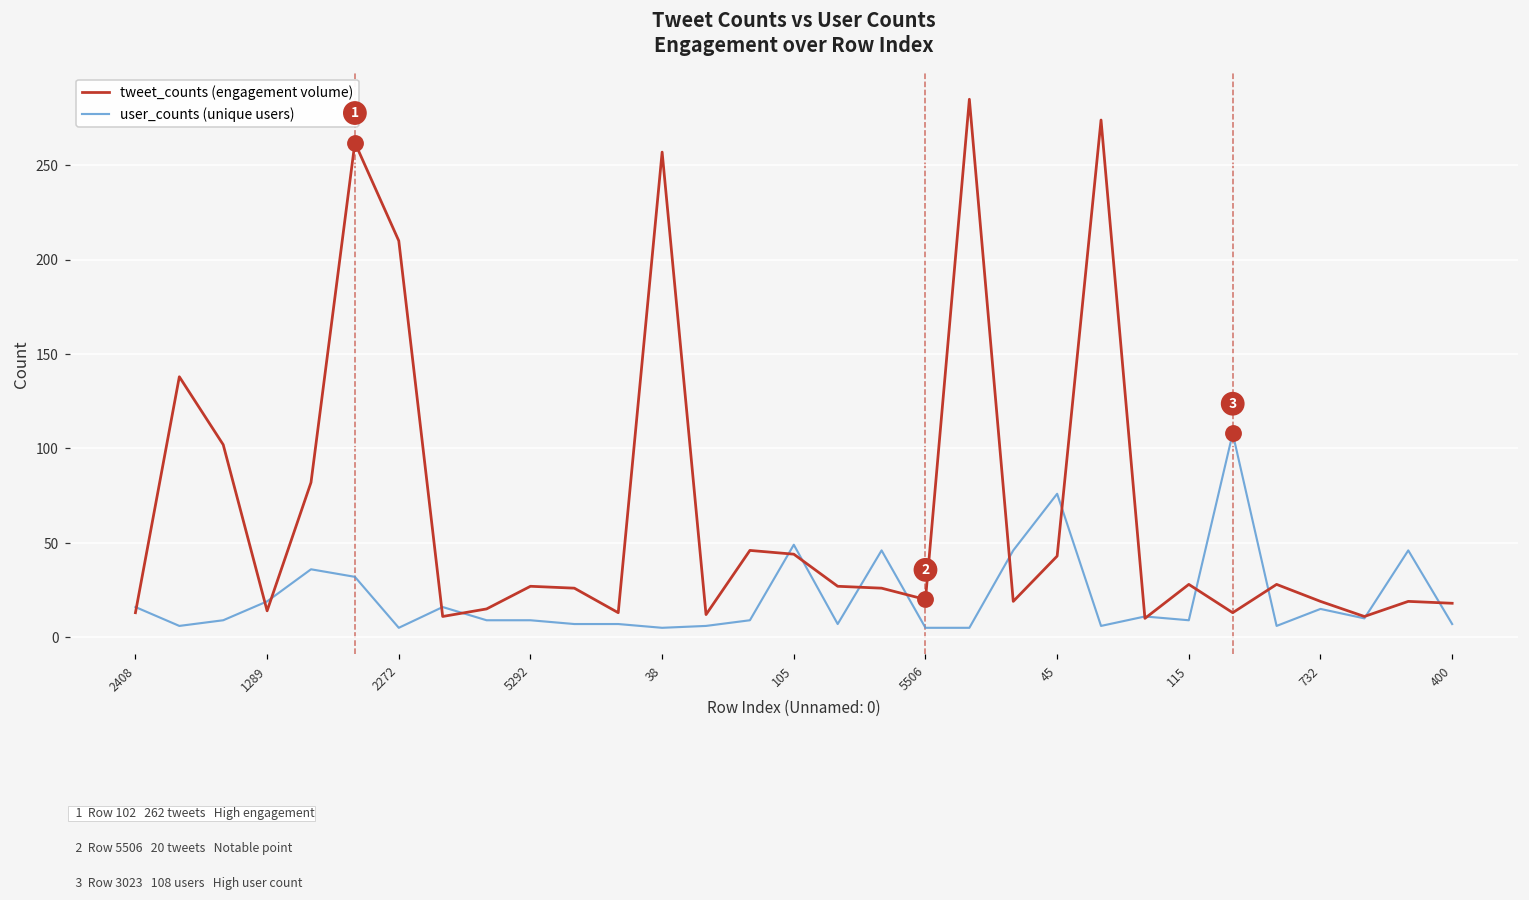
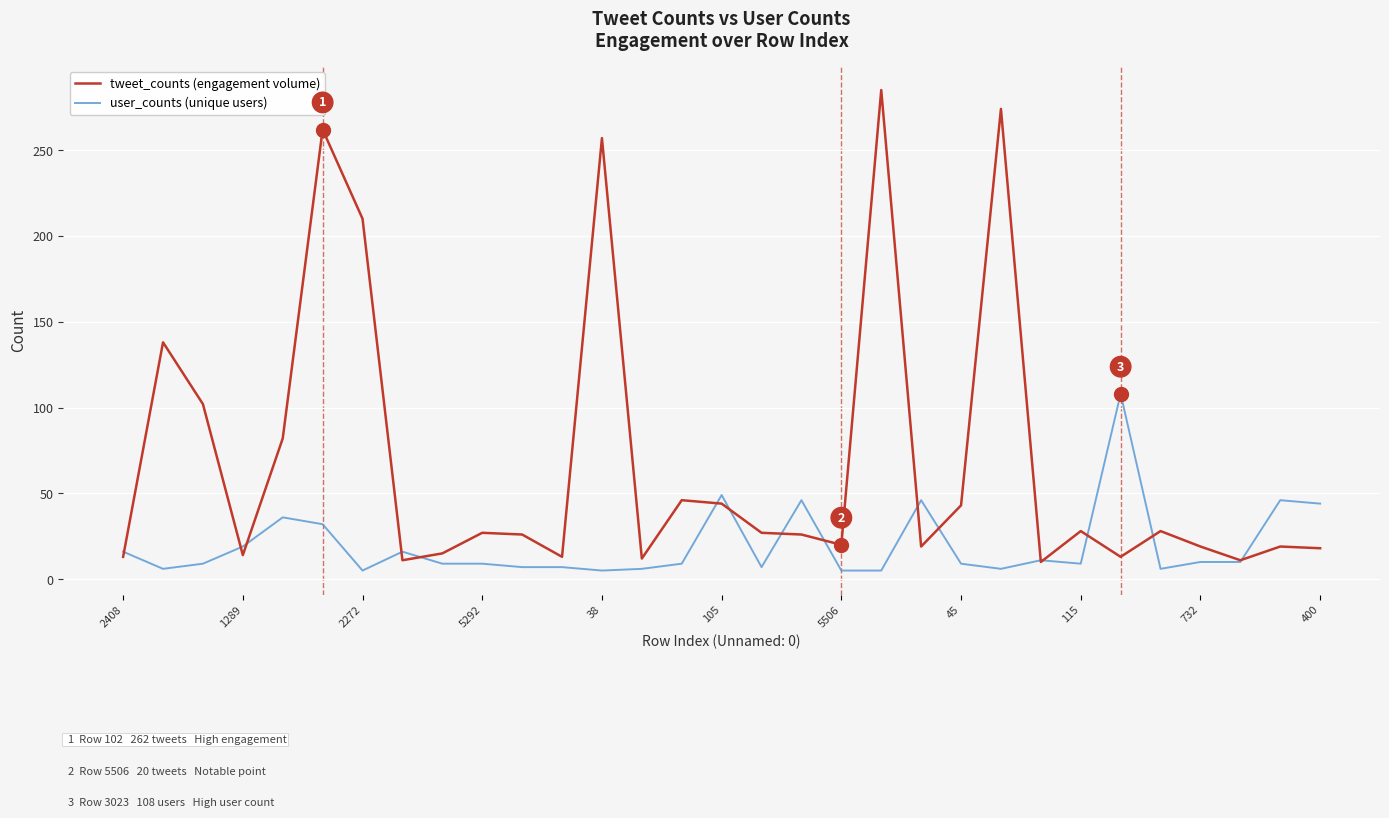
  {
    "user_counts (unique users)": {
      "2408": 16,
      "1289": 19,
      "2272": 5,
      "5292": 9,
      "38": 5,
      "105": 49,
      "5506": 5,
-     "45": 76,
+     "45": 9,
      "115": 9,
-     "732": 15,
-     "400": 7
+     "732": 10,
+     "400": 44
    }
  }
